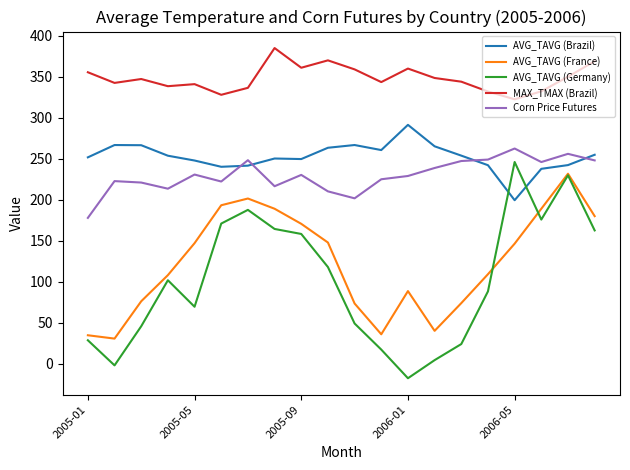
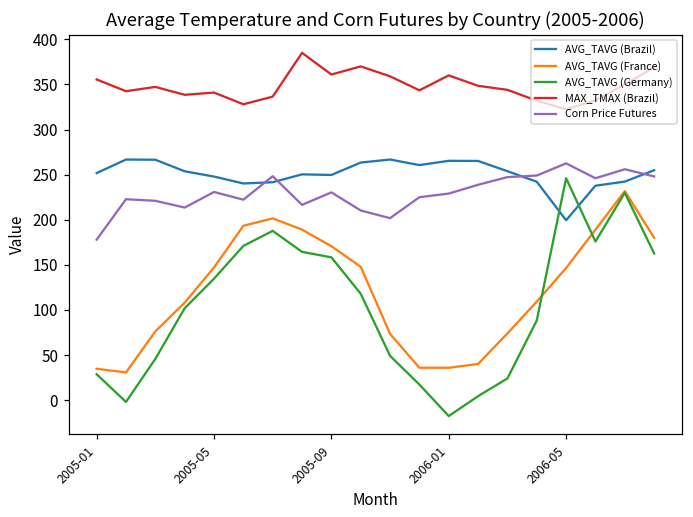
  {
    "AVG_TAVG (Brazil)": {
      "2005-01": 250,
      "2005-05": 250,
      "2005-09": 250,
-     "2006-01": 290,
+     "2006-01": 270,
      "2006-05": 200
    },
    "AVG_TAVG (France)": {
      "2005-01": 30,
      "2005-05": 150,
      "2005-09": 170,
-     "2006-01": 90,
+     "2006-01": 40,
      "2006-05": 150
    },
    "AVG_TAVG (Germany)": {
      "2005-01": 30,
-     "2005-05": 70,
+     "2005-05": 130,
      "2005-09": 160,
      "2006-01": -20,
      "2006-05": 250
    },
    "MAX_TMAX (Brazil)": {
      "2005-01": 360,
      "2005-05": 340,
      "2005-09": 360,
      "2006-01": 360
    },
    "Corn Price Futures": {
      "2005-01": 180,
      "2005-05": 230,
      "2005-09": 230,
      "2006-01": 230,
      "2006-05": 260
    }
  }
